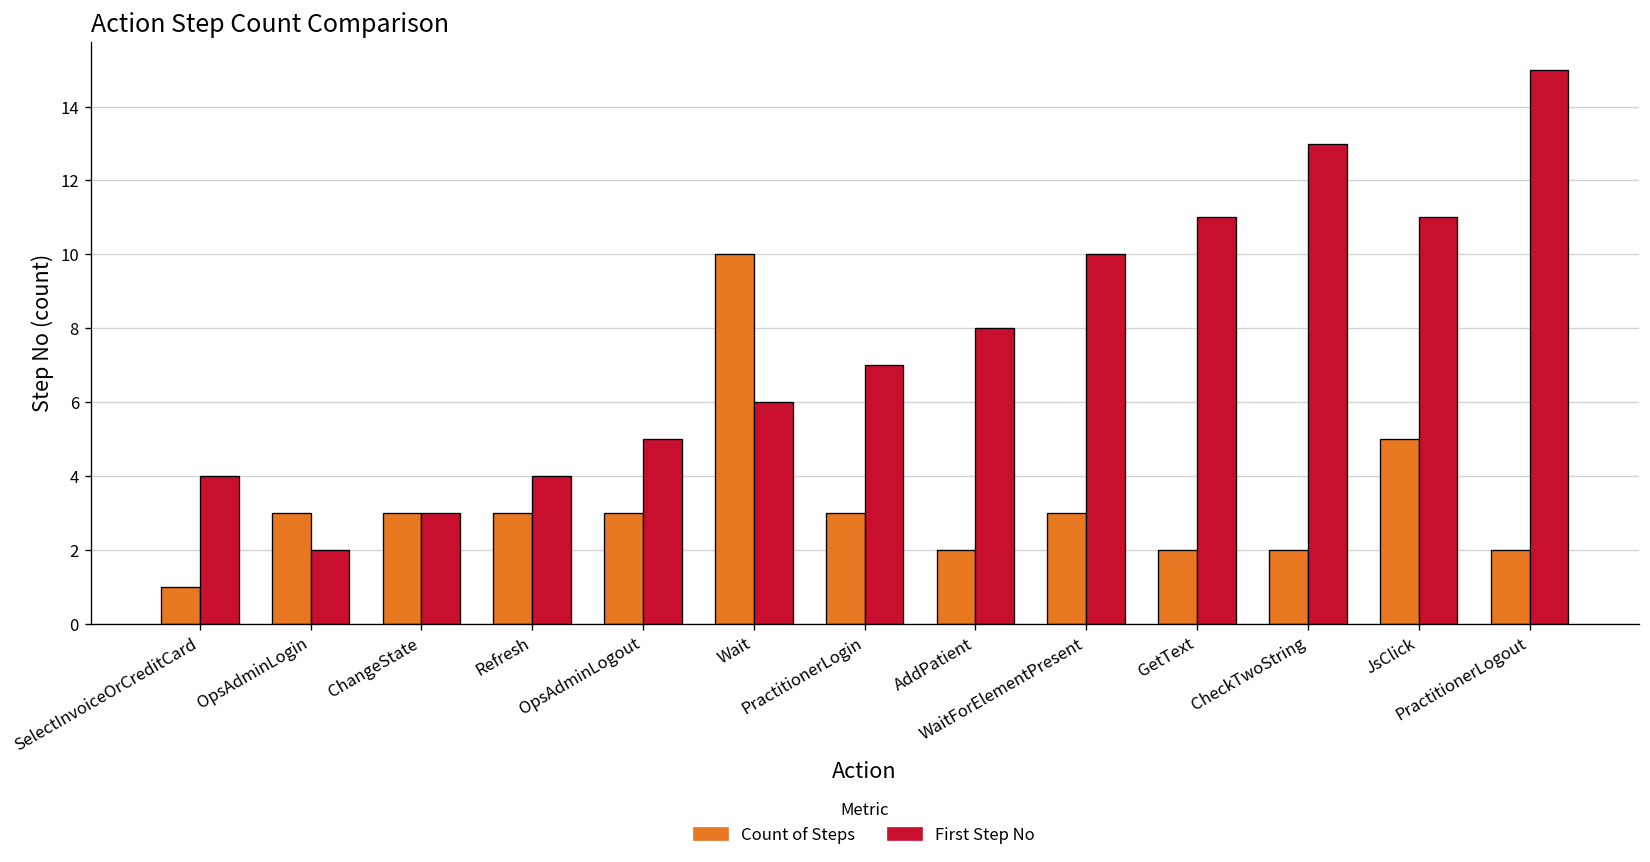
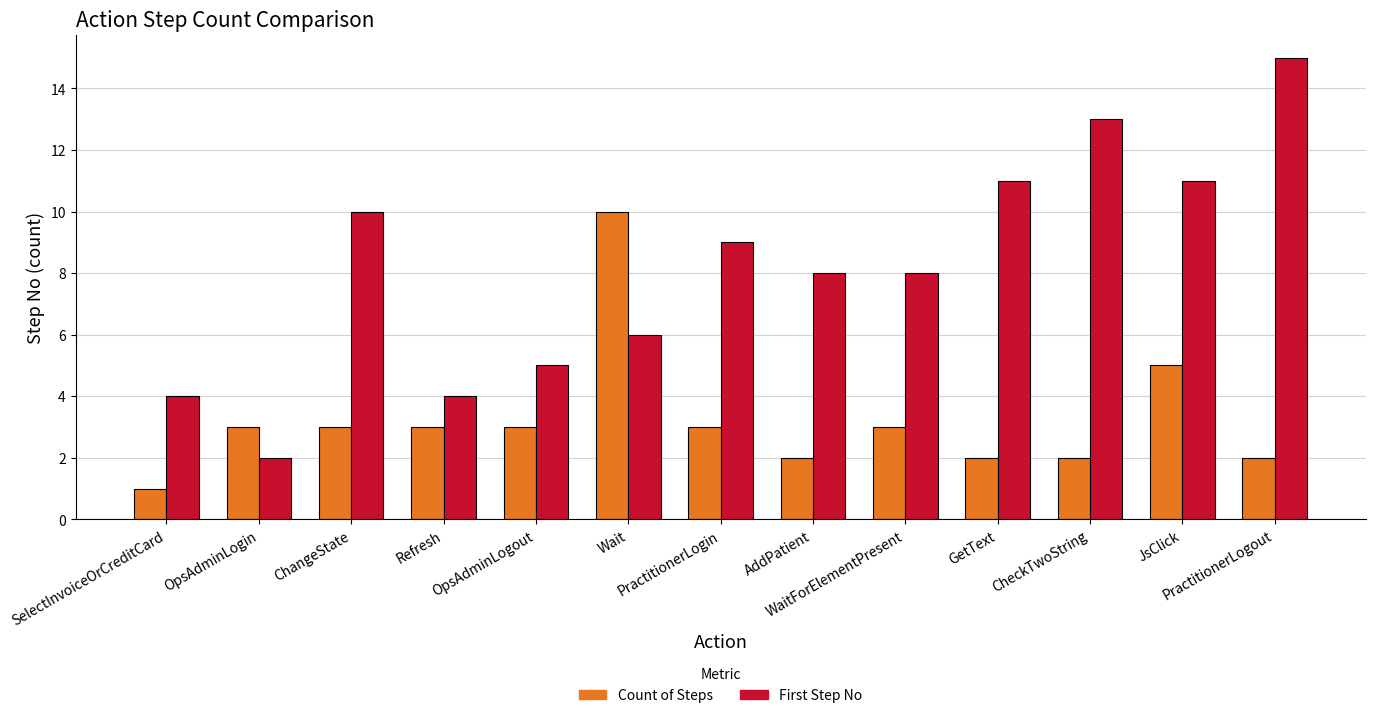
  {
    "Count of Steps": {
      "SelectInvoiceOrCreditCard": 1,
      "OpsAdminLogin": 3,
      "ChangeState": 3,
      "Refresh": 3,
      "OpsAdminLogout": 3,
      "Wait": 10,
      "PractitionerLogin": 3,
      "AddPatient": 2,
      "WaitForElementPresent": 3,
      "GetText": 2,
      "CheckTwoString": 2,
      "JsClick": 5,
      "PractitionerLogout": 2
    },
    "First Step No": {
      "SelectInvoiceOrCreditCard": 4,
      "OpsAdminLogin": 2,
-     "ChangeState": 3,
+     "ChangeState": 10,
      "Refresh": 4,
      "OpsAdminLogout": 5,
      "Wait": 6,
-     "PractitionerLogin": 7,
+     "PractitionerLogin": 9,
      "AddPatient": 8,
-     "WaitForElementPresent": 10,
+     "WaitForElementPresent": 8,
      "GetText": 11,
      "CheckTwoString": 13,
      "JsClick": 11,
      "PractitionerLogout": 15
    }
  }
